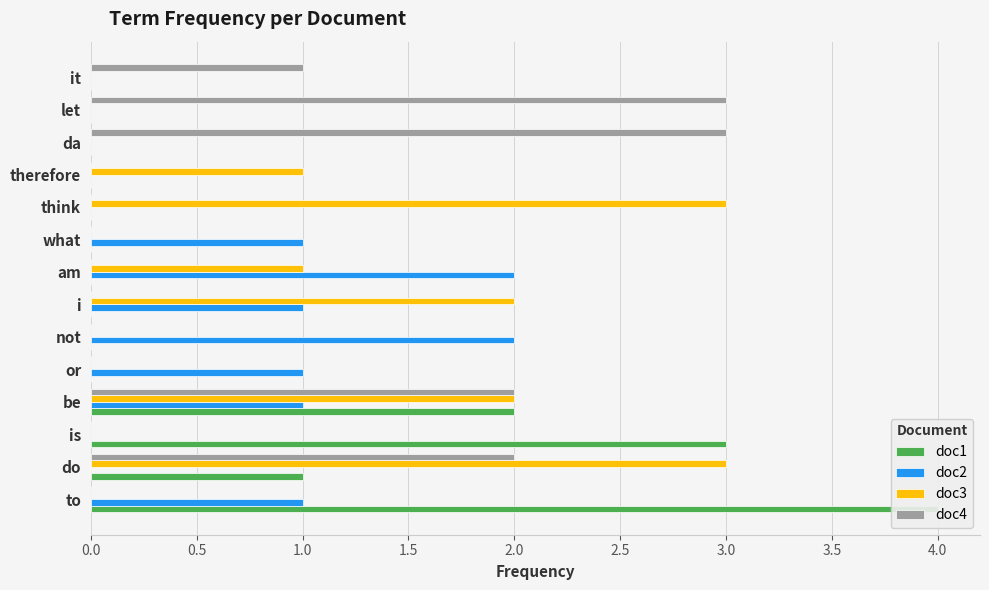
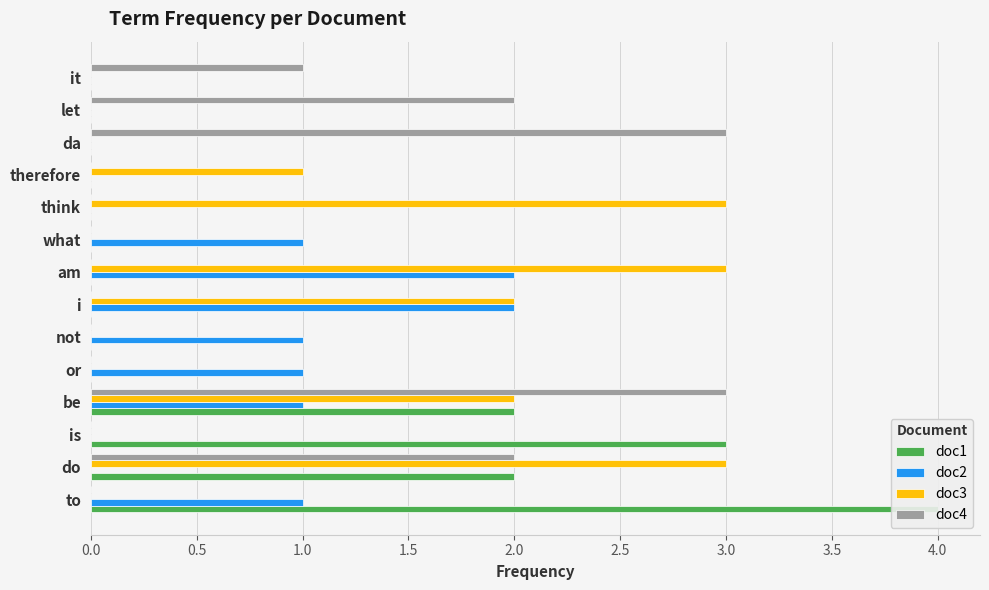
  {
    "doc1": {
      "it": 0,
      "let": 0,
      "da": 0,
      "therefore": 0,
      "think": 0,
      "what": 0,
      "am": 0,
      "i": 0,
      "not": 0,
      "or": 0,
      "be": 2,
      "is": 3,
-     "do": 1
+     "do": 2
    },
    "doc2": {
      "it": 0,
      "let": 0,
      "da": 0,
      "therefore": 0,
      "think": 0,
      "what": 1,
      "am": 2,
-     "i": 1,
-     "not": 2,
+     "i": 2,
+     "not": 1,
      "or": 1,
      "be": 1,
      "is": 0,
      "do": 0,
      "to": 1
    },
    "doc3": {
      "it": 0,
      "let": 0,
      "da": 0,
      "therefore": 1,
      "think": 3,
      "what": 0,
-     "am": 1,
+     "am": 3,
      "i": 2,
      "not": 0,
      "or": 0,
      "be": 2,
      "is": 0,
      "do": 3,
      "to": 0
    },
    "doc4": {
      "it": 1,
-     "let": 3,
+     "let": 2,
      "da": 3,
      "therefore": 0,
      "think": 0,
      "what": 0,
      "am": 0,
      "i": 0,
      "not": 0,
      "or": 0,
-     "be": 2,
+     "be": 3,
      "is": 0,
      "do": 2,
      "to": 0
    }
  }
